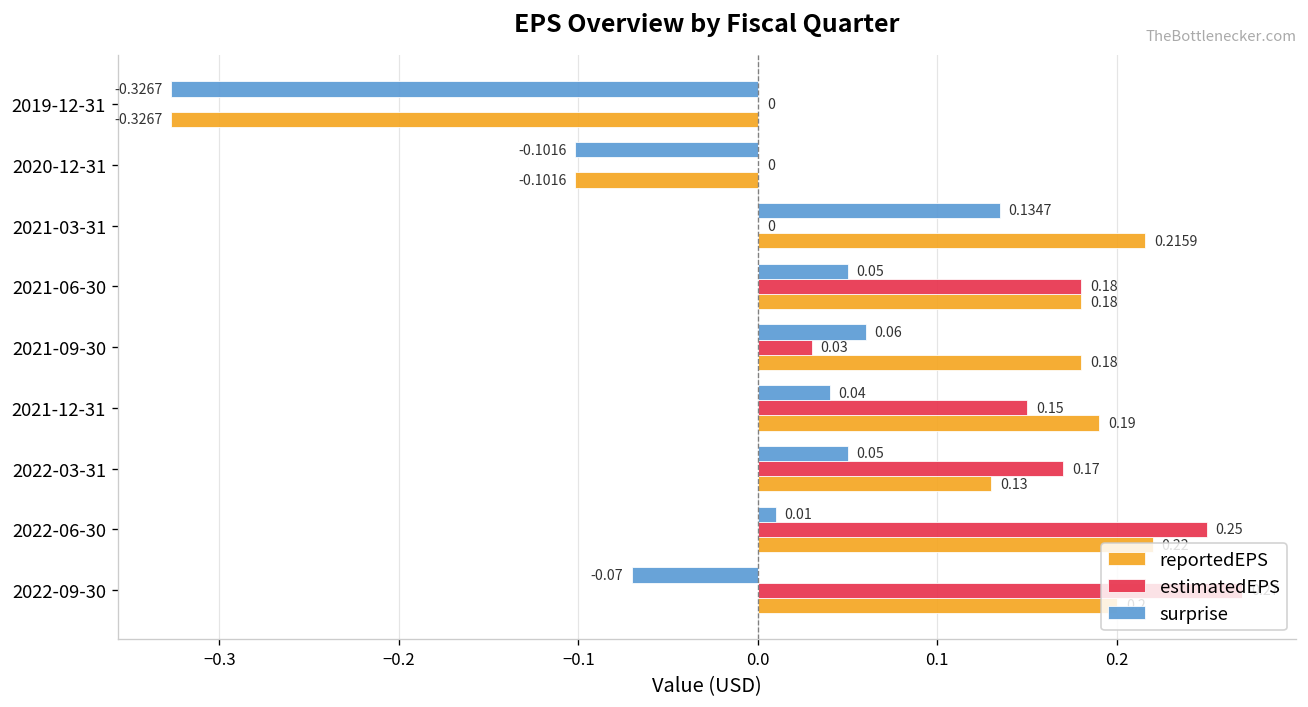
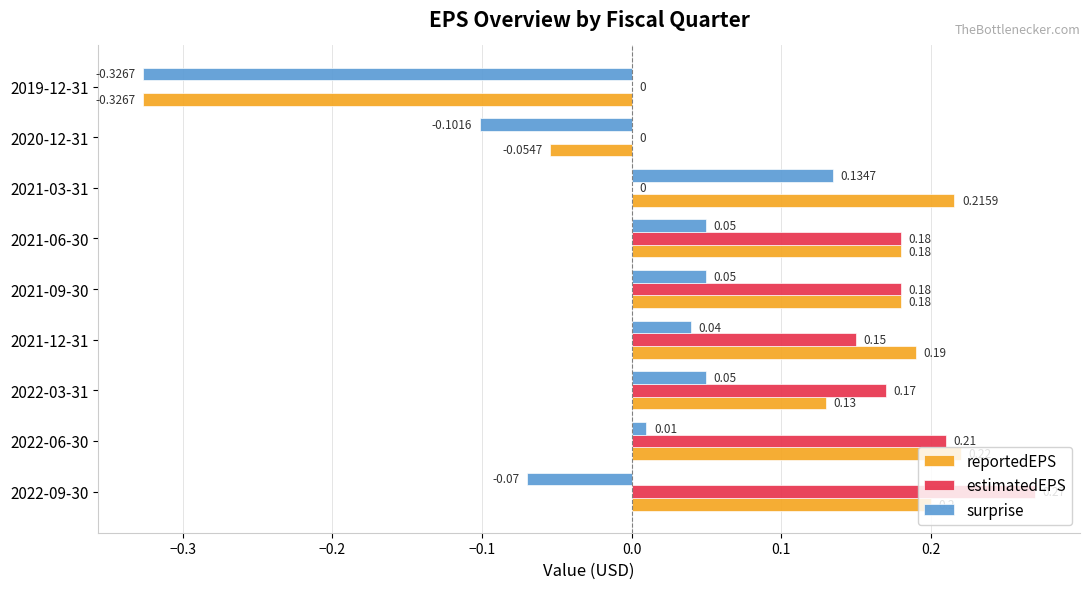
  {
    "reportedEPS": {
      "2019-12-31": -0.3267,
-     "2020-12-31": -0.1016,
+     "2020-12-31": -0.0547,
      "2021-03-31": 0.2159,
      "2021-06-30": 0.18,
      "2021-09-30": 0.18,
      "2021-12-31": 0.19,
      "2022-03-31": 0.13
    },
    "estimatedEPS": {
      "2019-12-31": 0,
      "2020-12-31": 0,
      "2021-03-31": 0,
      "2021-06-30": 0.18,
-     "2021-09-30": 0.03,
+     "2021-09-30": 0.18,
      "2021-12-31": 0.15,
      "2022-03-31": 0.17,
-     "2022-06-30": 0.25
+     "2022-06-30": 0.21
    },
    "surprise": {
      "2019-12-31": -0.3267,
      "2020-12-31": -0.1016,
      "2021-03-31": 0.1347,
      "2021-06-30": 0.05,
-     "2021-09-30": 0.06,
+     "2021-09-30": 0.05,
      "2021-12-31": 0.04,
      "2022-03-31": 0.05,
      "2022-06-30": 0.01,
      "2022-09-30": -0.07
    }
  }
